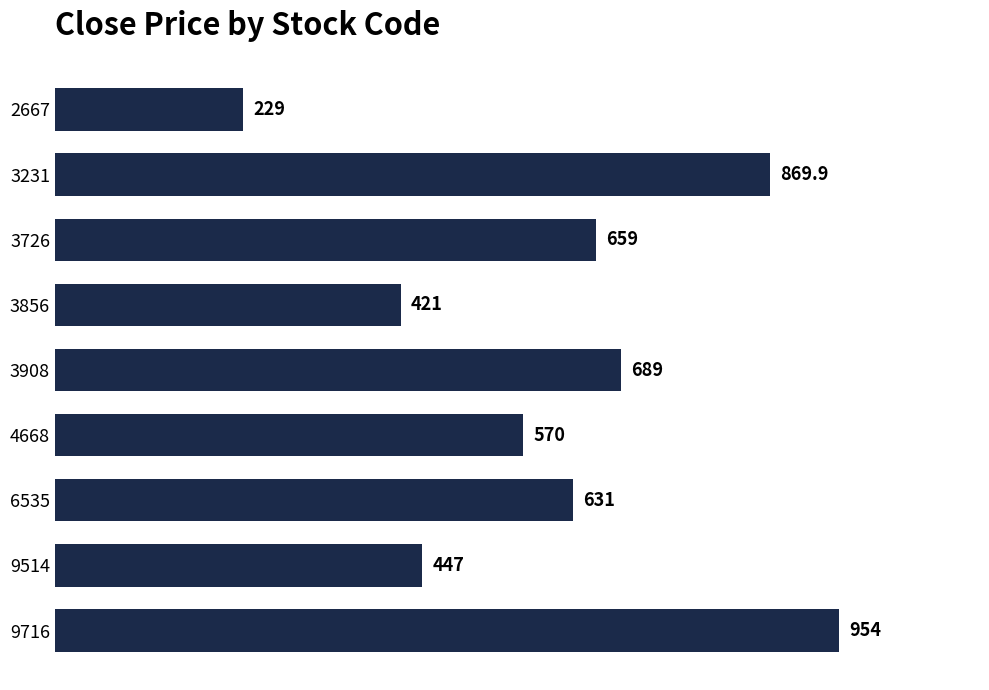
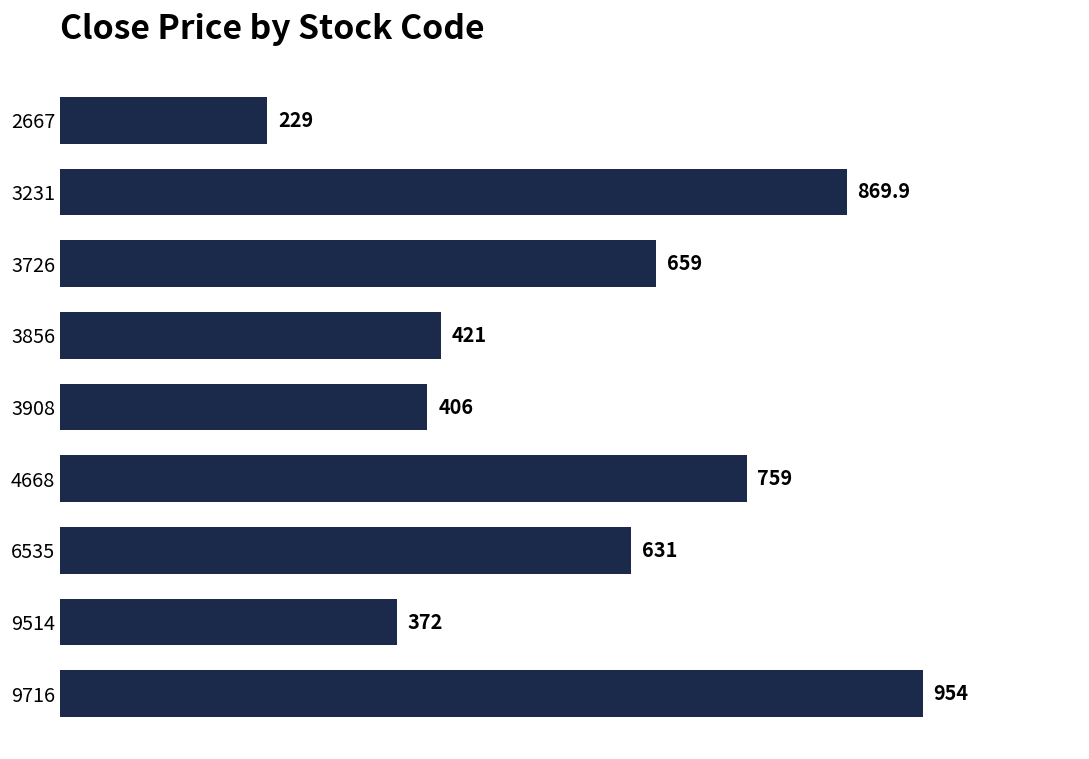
  {
    "2667": 229,
    "3231": 869.9,
    "3726": 659,
    "3856": 421,
-   "3908": 689,
-   "4668": 570,
+   "3908": 406,
+   "4668": 759,
    "6535": 631,
-   "9514": 447,
+   "9514": 372,
    "9716": 954
  }
